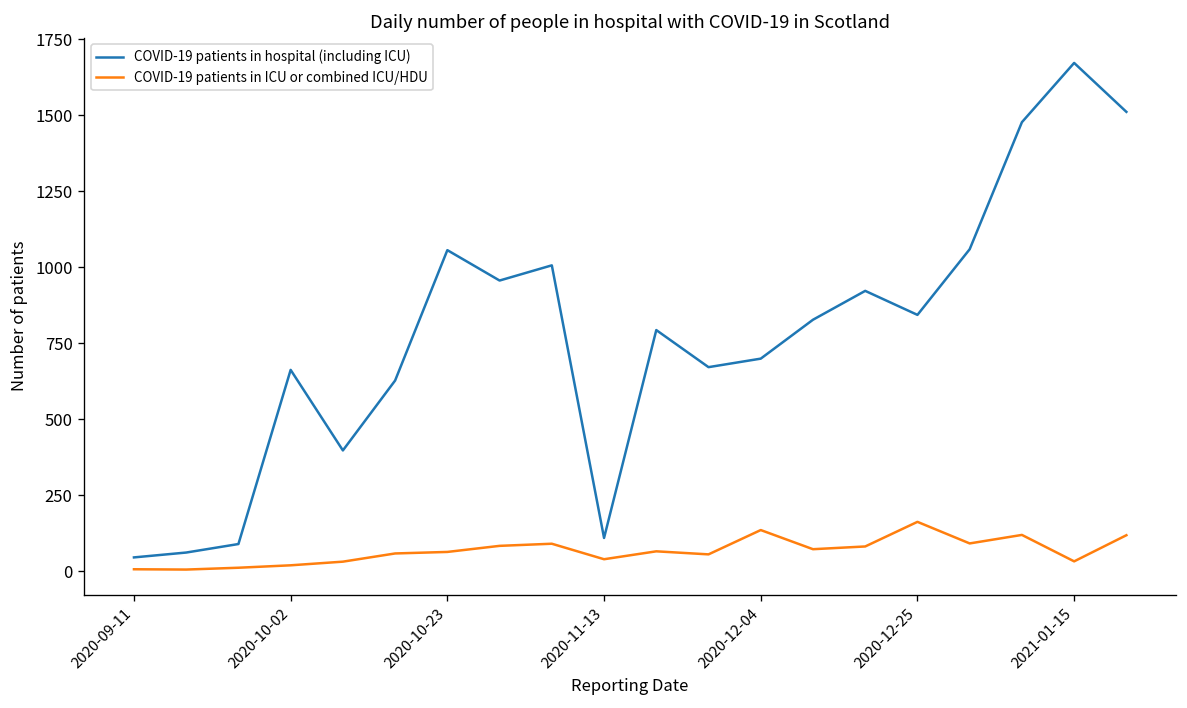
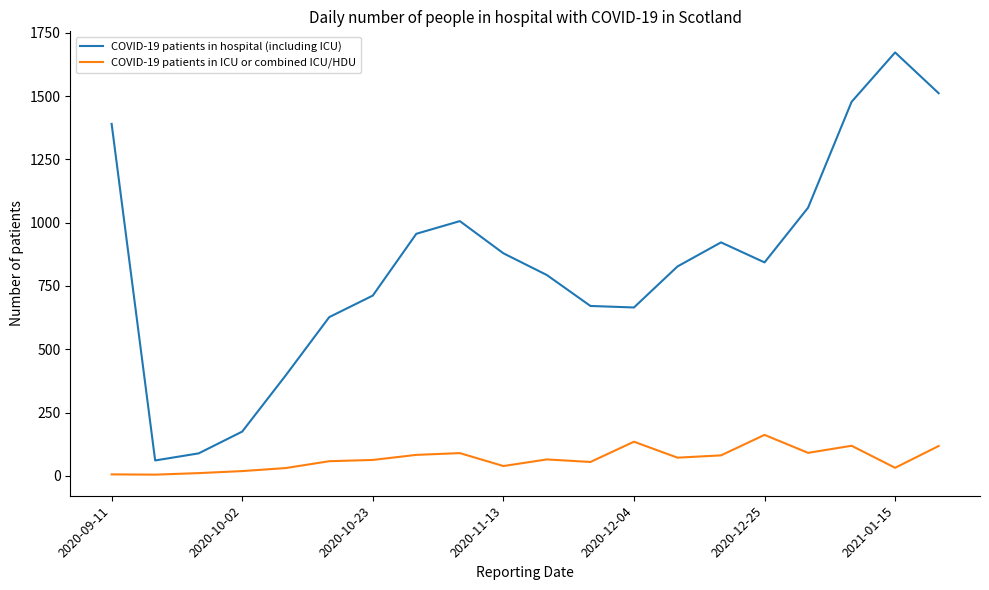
  {
    "COVID-19 patients in hospital (including ICU)": {
-     "2020-09-11": 50,
-     "2020-10-02": 660,
-     "2020-10-23": 1060,
-     "2020-11-13": 110,
-     "2020-12-04": 700,
+     "2020-09-11": 1390,
+     "2020-10-02": 180,
+     "2020-10-23": 710,
+     "2020-11-13": 880,
+     "2020-12-04": 670,
      "2020-12-25": 840,
      "2021-01-15": 1670
    },
    "COVID-19 patients in ICU or combined ICU/HDU": {
      "2020-09-11": 10,
      "2020-10-02": 20,
      "2020-10-23": 60,
      "2020-11-13": 40,
      "2020-12-04": 140,
      "2020-12-25": 160,
      "2021-01-15": 30
    }
  }
